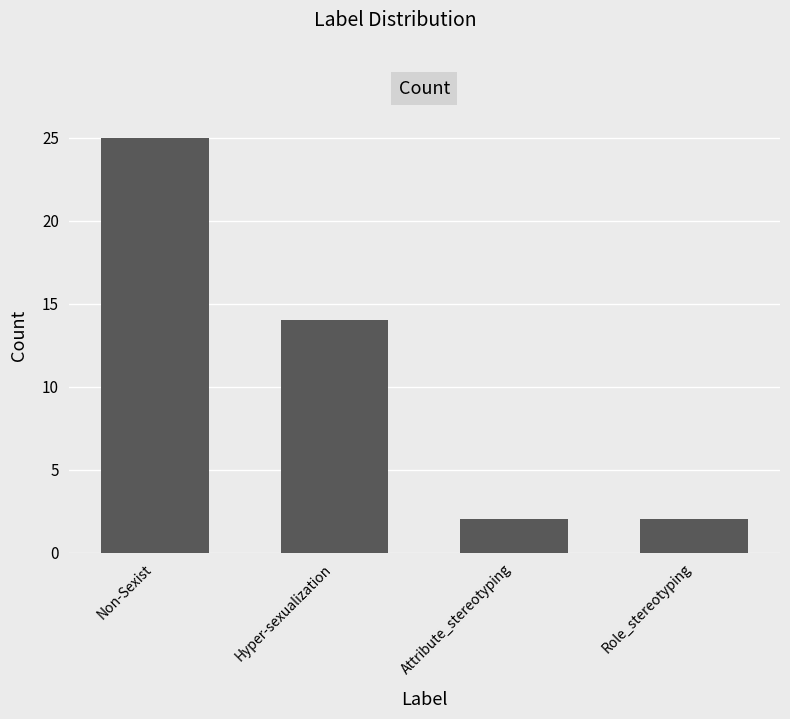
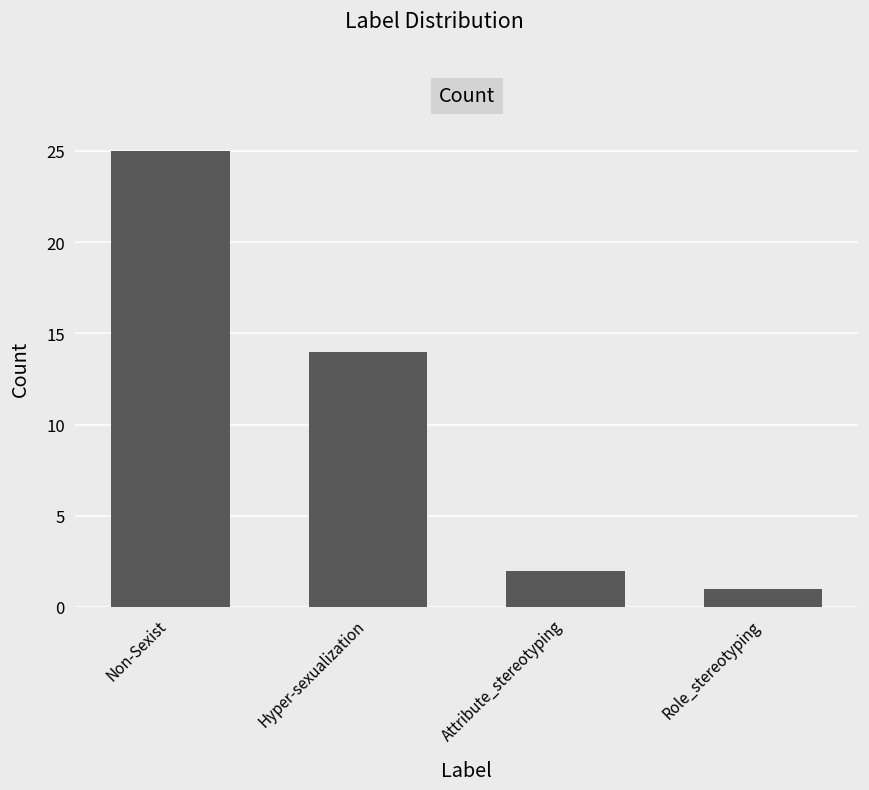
  {
    "Non-Sexist": 25,
    "Hyper-sexualization": 14,
    "Attribute_stereotyping": 2,
-   "Role_stereotyping": 2
+   "Role_stereotyping": 1
  }
